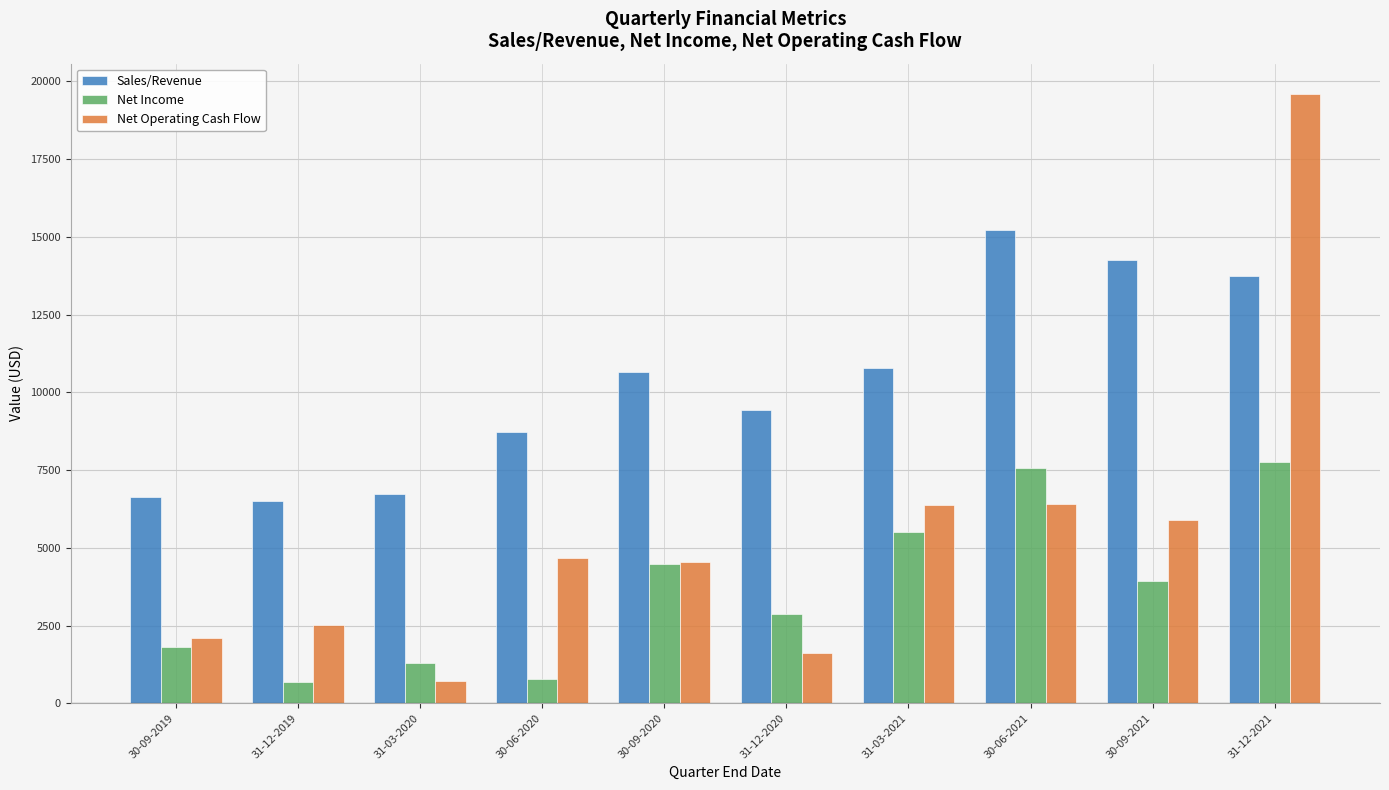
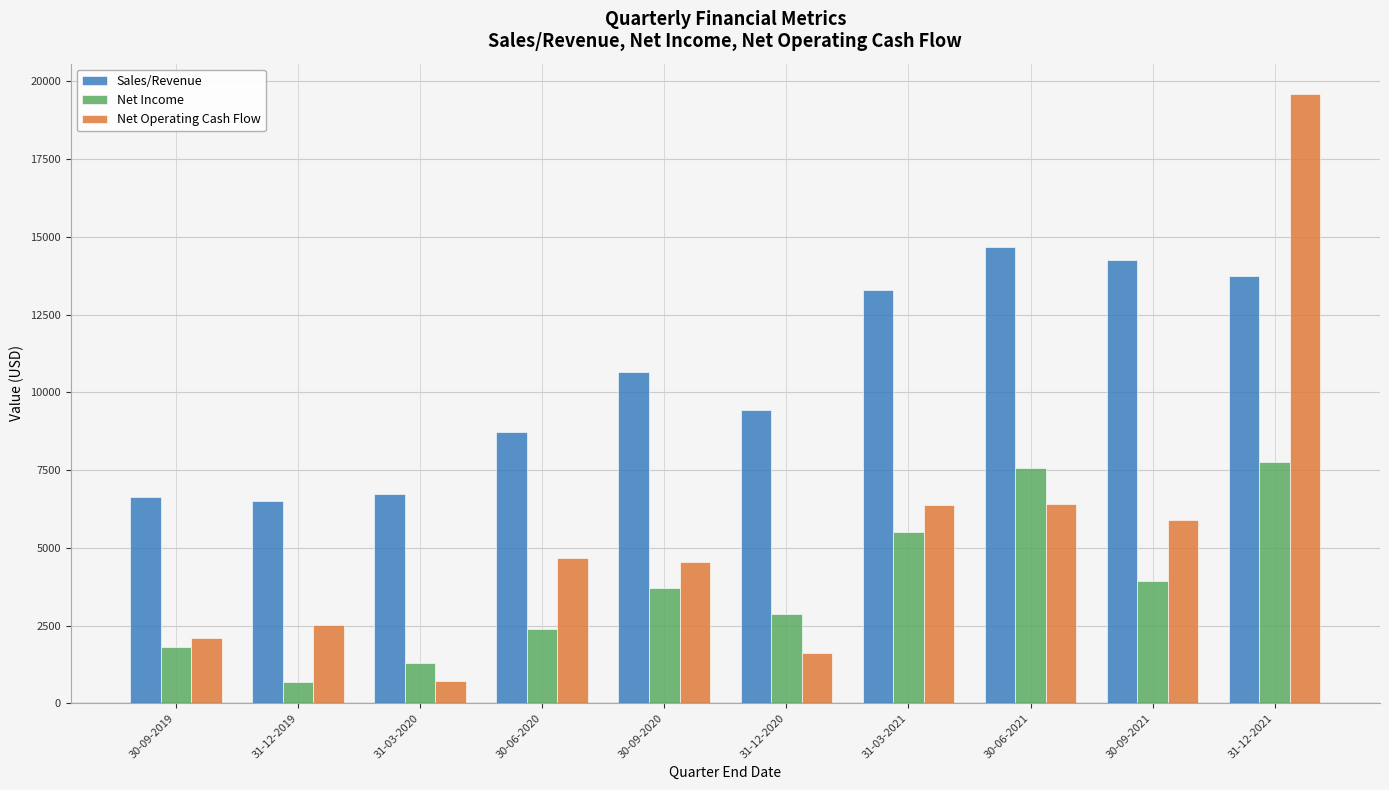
  {
    "Sales/Revenue": {
      "30-09-2019": 6600,
      "31-12-2019": 6500,
      "31-03-2020": 6700,
      "30-06-2020": 8700,
      "30-09-2020": 10700,
      "31-12-2020": 9400,
-     "31-03-2021": 10800,
-     "30-06-2021": 15200,
+     "31-03-2021": 13300,
+     "30-06-2021": 14700,
      "30-09-2021": 14300,
      "31-12-2021": 13700
    },
    "Net Income": {
      "30-09-2019": 1800,
      "31-12-2019": 700,
      "31-03-2020": 1300,
-     "30-06-2020": 800,
-     "30-09-2020": 4500,
+     "30-06-2020": 2400,
+     "30-09-2020": 3700,
      "31-12-2020": 2900,
      "31-03-2021": 5500,
      "30-06-2021": 7600,
      "30-09-2021": 3900,
      "31-12-2021": 7700
    },
    "Net Operating Cash Flow": {
      "30-09-2019": 2100,
      "31-12-2019": 2500,
      "31-03-2020": 700,
      "30-06-2020": 4700,
      "30-09-2020": 4500,
      "31-12-2020": 1600,
      "31-03-2021": 6400,
      "30-06-2021": 6400,
      "30-09-2021": 5900,
      "31-12-2021": 19600
    }
  }
